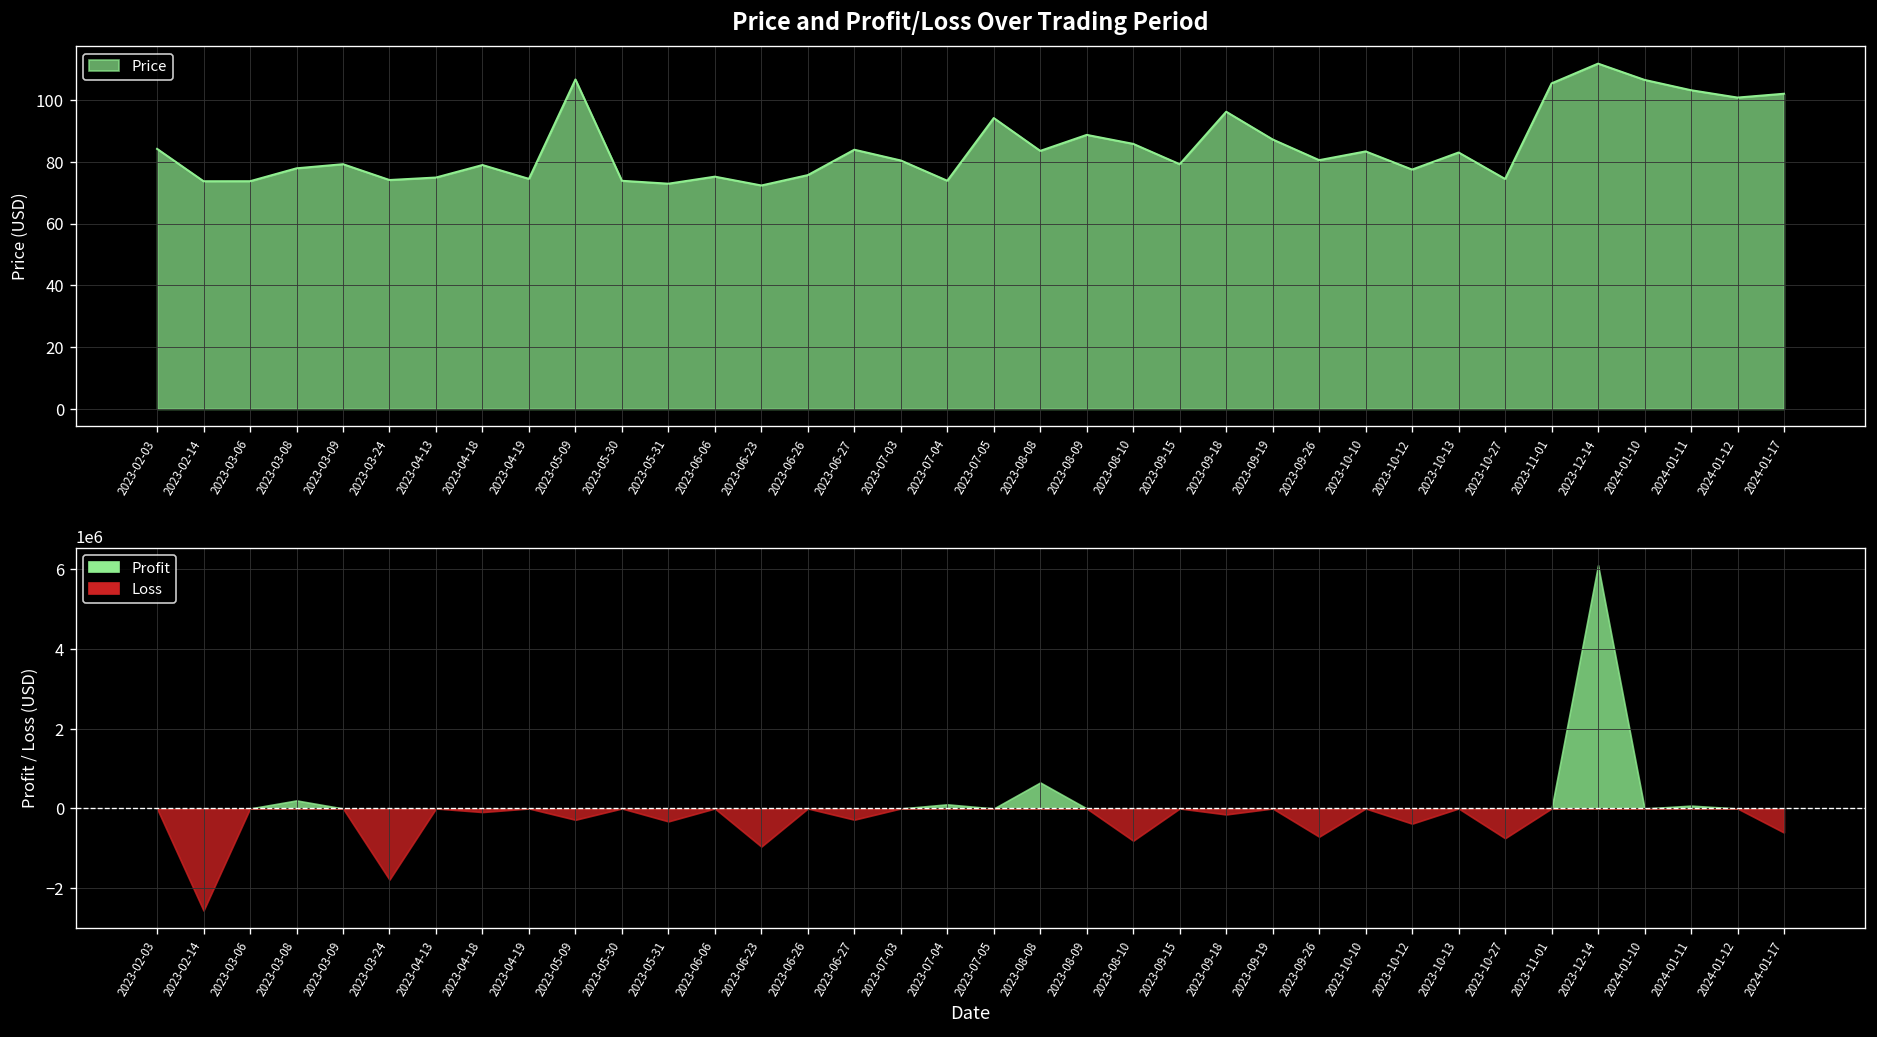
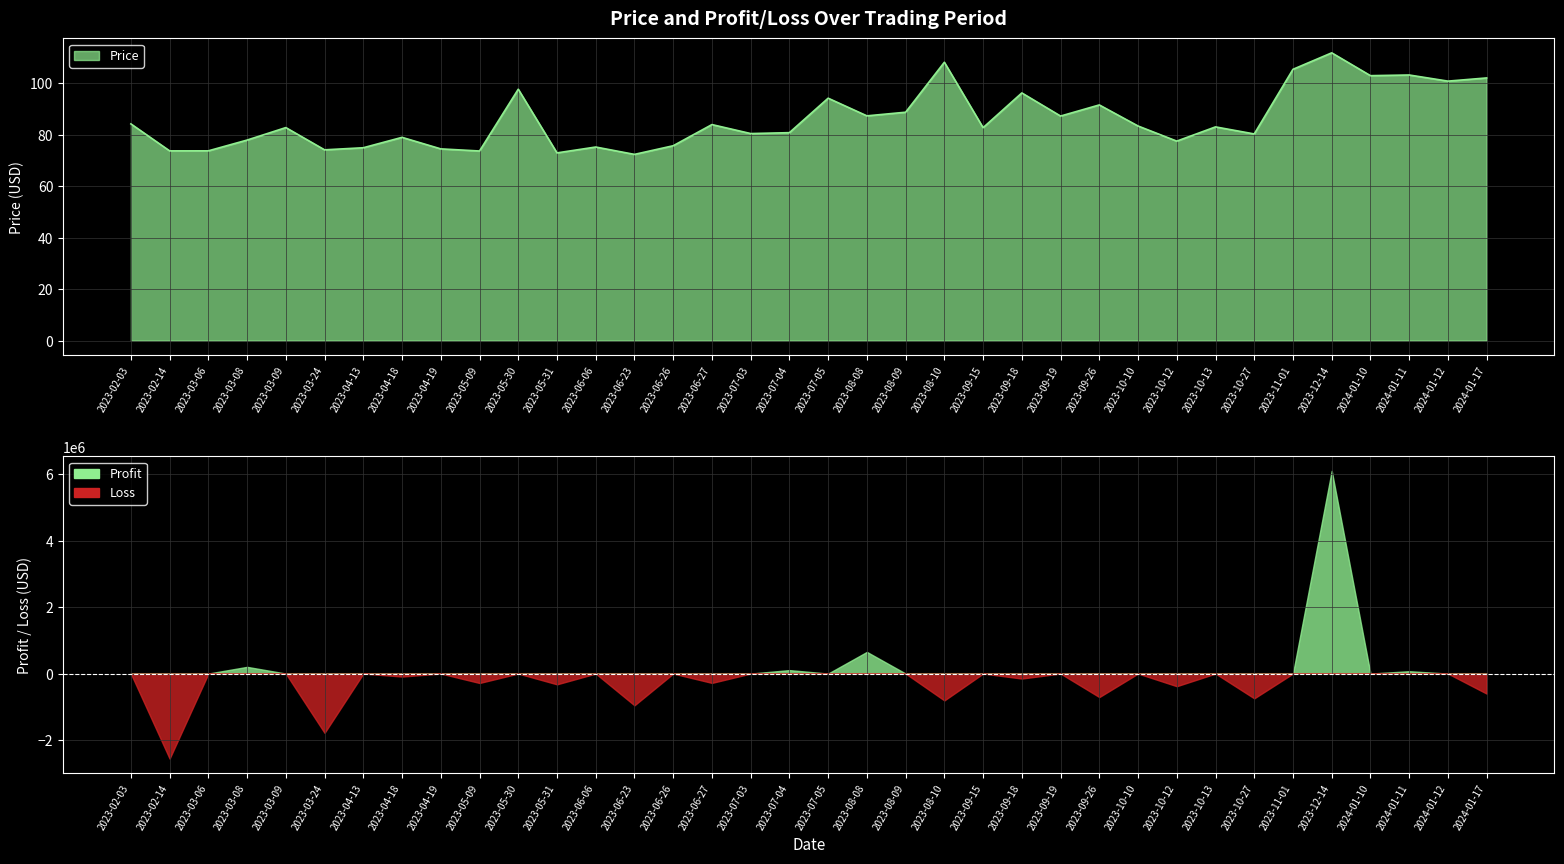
  {
    "Price and Profit/Loss Over Trading Period": {
      "2023-02-03": 84,
      "2023-02-14": 74,
      "2023-03-06": 74,
      "2023-03-08": 78,
-     "2023-03-09": 79,
+     "2023-03-09": 83,
      "2023-03-24": 74,
      "2023-04-13": 75,
      "2023-04-18": 79,
      "2023-04-19": 74,
-     "2023-05-09": 107,
-     "2023-05-30": 74,
+     "2023-05-09": 74,
+     "2023-05-30": 98,
      "2023-05-31": 73,
      "2023-06-06": 75,
      "2023-06-23": 72,
      "2023-06-26": 76,
      "2023-06-27": 84,
      "2023-07-03": 80,
-     "2023-07-04": 74,
+     "2023-07-04": 81,
      "2023-07-05": 94,
-     "2023-08-08": 84,
+     "2023-08-08": 87,
      "2023-08-09": 89,
-     "2023-08-10": 86,
-     "2023-09-15": 79,
+     "2023-08-10": 108,
+     "2023-09-15": 83,
      "2023-09-18": 96,
      "2023-09-19": 87,
-     "2023-09-26": 81,
+     "2023-09-26": 92,
      "2023-10-10": 83,
      "2023-10-12": 78,
      "2023-10-13": 83,
-     "2023-10-27": 74,
+     "2023-10-27": 80,
      "2023-11-01": 105,
      "2023-12-14": 112,
-     "2024-01-10": 107,
+     "2024-01-10": 103,
      "2024-01-11": 103,
      "2024-01-12": 101,
      "2024-01-17": 102
    }
  }
